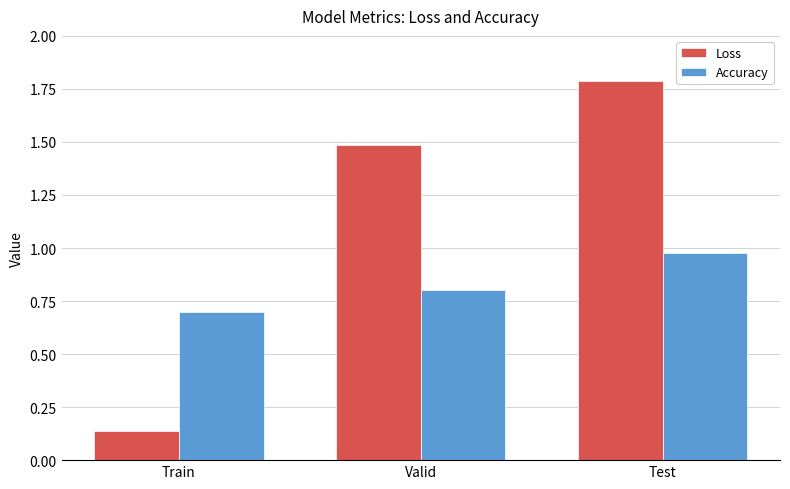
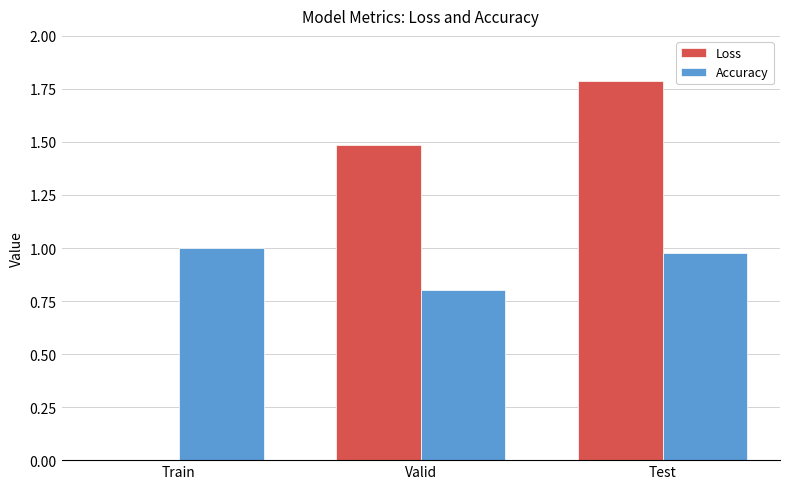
  {
    "Loss": {
-     "Train": 0.14,
+     "Train": 0.00,
      "Valid": 1.49,
      "Test": 1.79
    },
    "Accuracy": {
-     "Train": 0.7,
+     "Train": 1.0,
      "Valid": 0.8,
      "Test": 0.98
    }
  }
